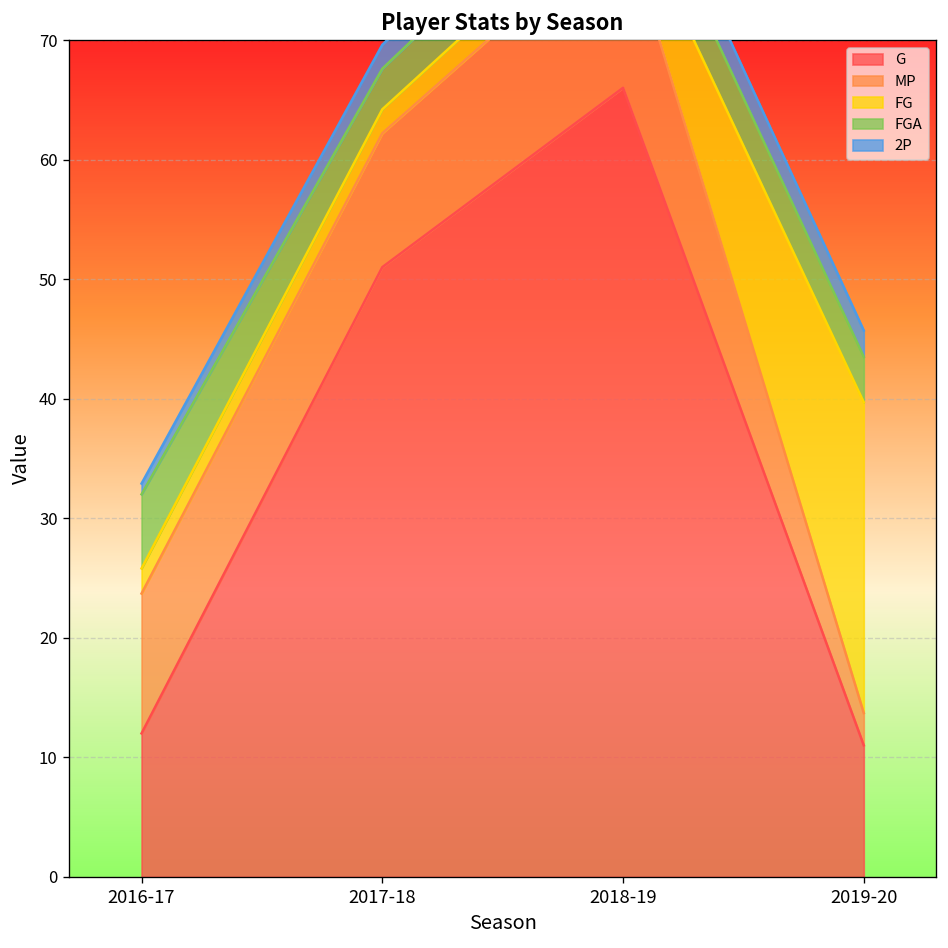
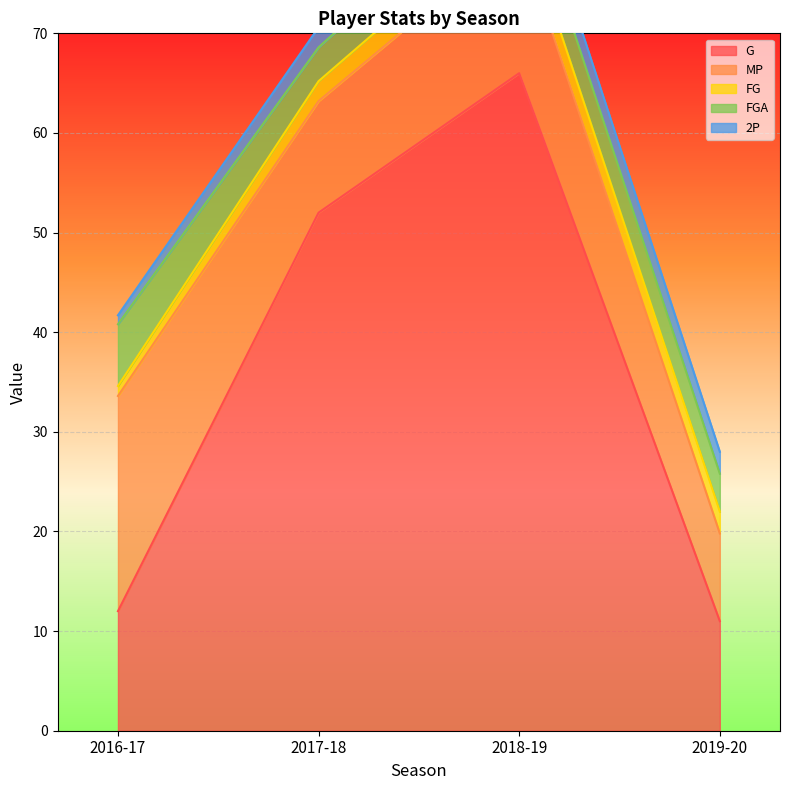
  {
    "G": {
      "2016-17": 12,
-     "2017-18": 51,
+     "2017-18": 52,
      "2018-19": 66,
      "2019-20": 11
    },
    "MP": {
-     "2016-17": 12,
+     "2016-17": 22,
      "2017-18": 11,
-     "2019-20": 3
+     "2019-20": 9
    },
    "FG": {
-     "2016-17": 2,
+     "2016-17": 1,
      "2017-18": 2,
-     "2019-20": 26
+     "2019-20": 2
    },
    "FGA": {
      "2016-17": 6,
      "2017-18": 3,
      "2019-20": 4
    },
    "2P": {
      "2016-17": 1,
      "2019-20": 2
    }
  }
